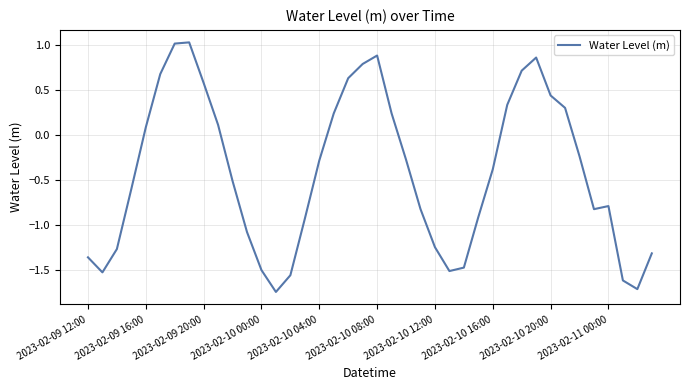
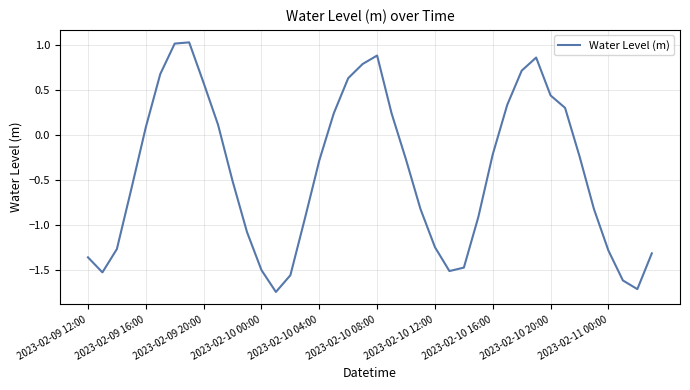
  {
    "2023-02-09 12:00": -1.4,
    "2023-02-09 16:00": 0.1,
    "2023-02-09 20:00": 0.6,
    "2023-02-10 00:00": -1.5,
    "2023-02-10 04:00": -0.3,
    "2023-02-10 08:00": 0.9,
    "2023-02-10 12:00": -1.2,
-   "2023-02-10 16:00": -0.4,
+   "2023-02-10 16:00": -0.2,
    "2023-02-10 20:00": 0.4,
-   "2023-02-11 00:00": -0.8
+   "2023-02-11 00:00": -1.3
  }
